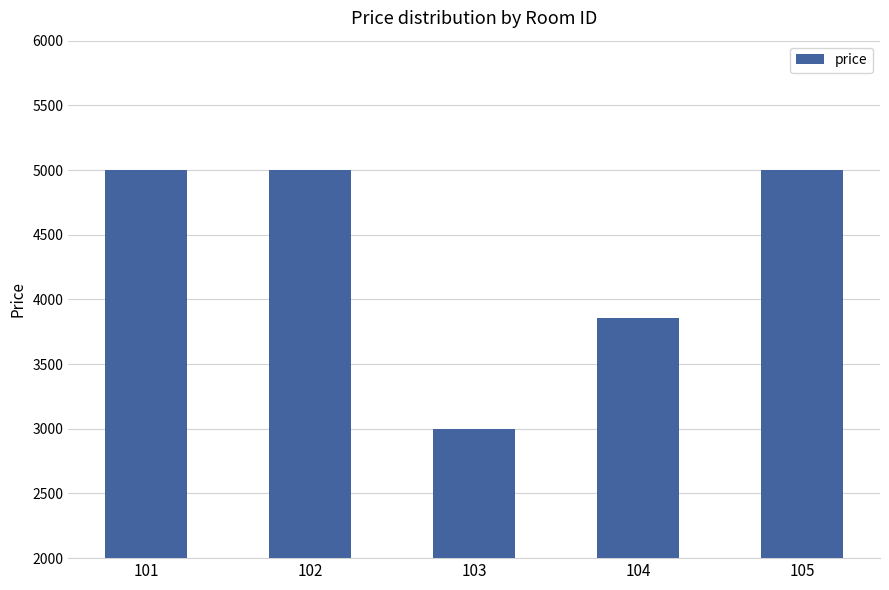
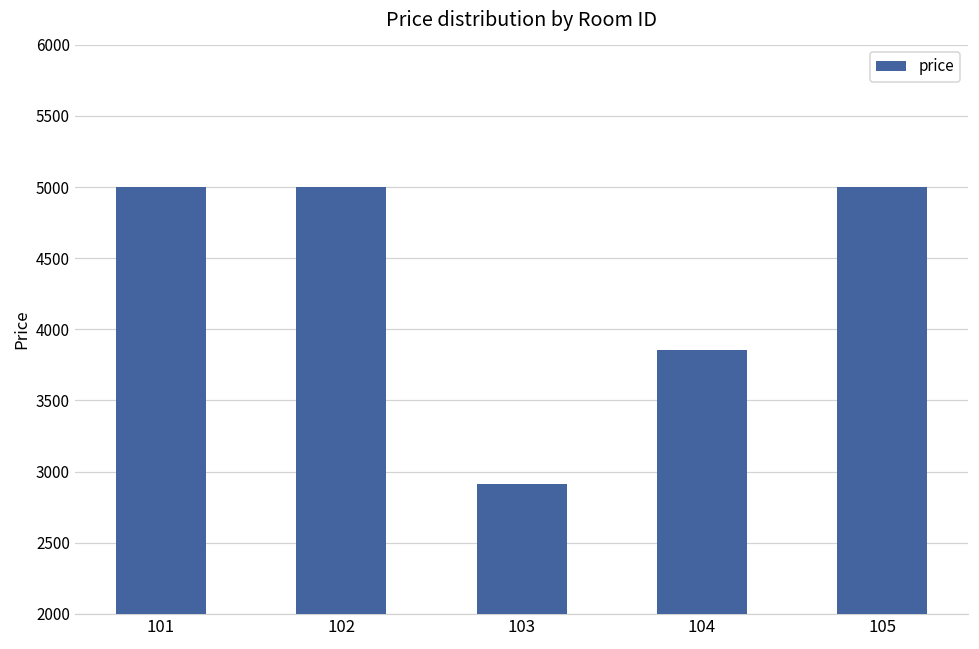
  {
    "101": 5000,
    "102": 5000,
-   "103": 3000,
+   "103": 2910,
    "104": 3860,
    "105": 5000
  }
